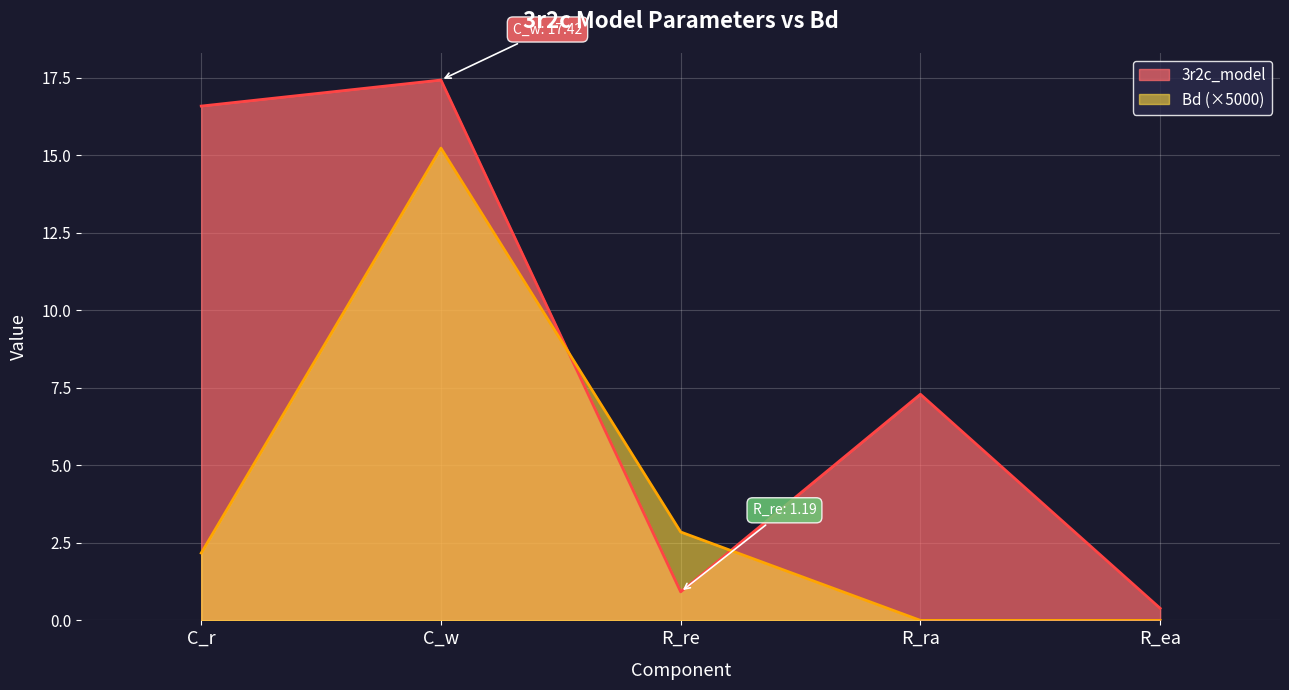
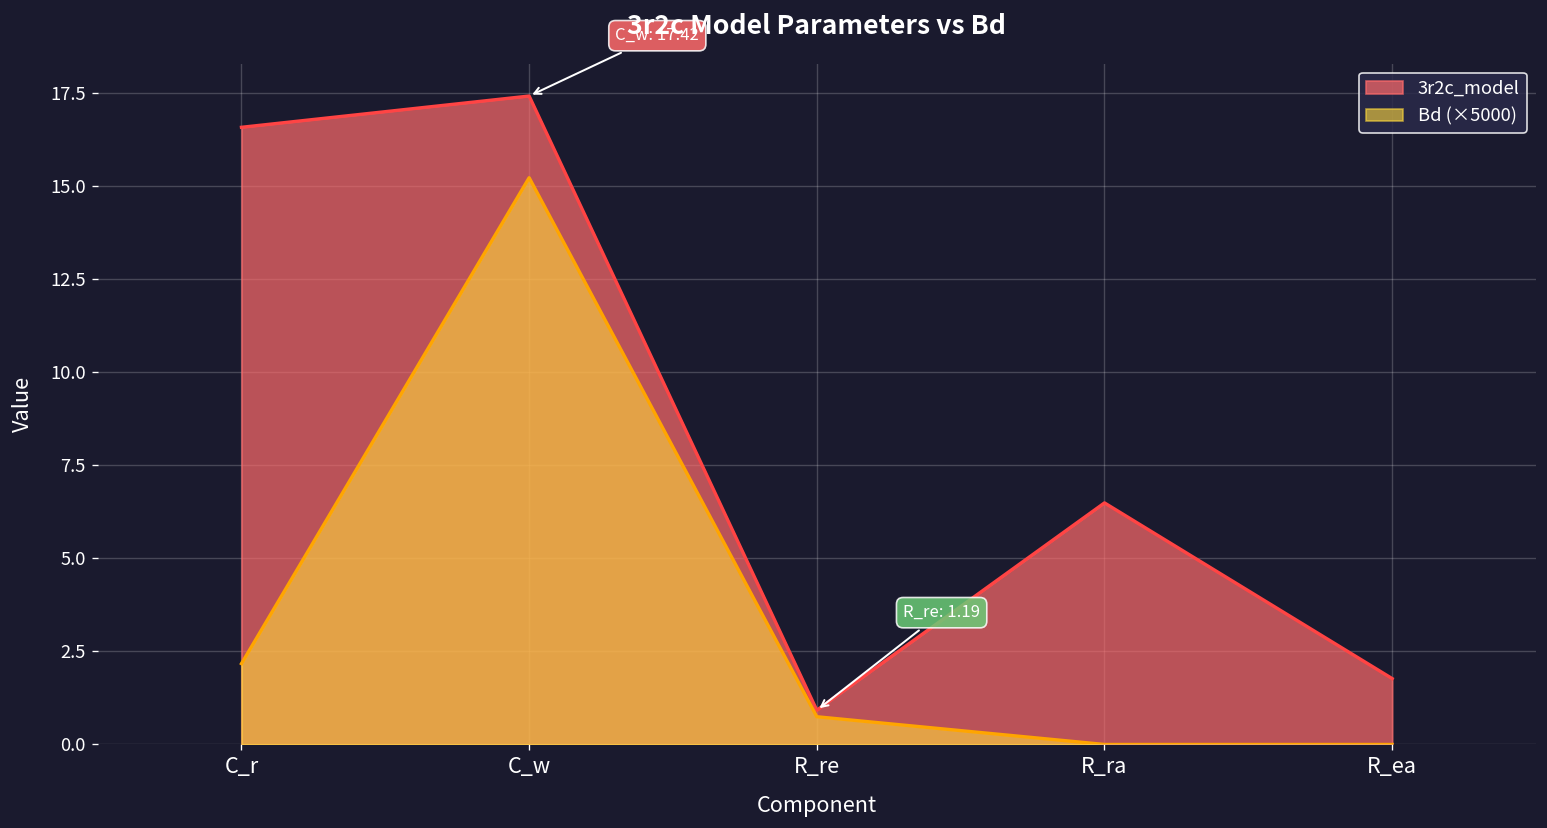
  {
    "3r2c_model": {
      "C_r": 16.6,
      "R_re": 0.9,
-     "R_ra": 7.3,
-     "R_ea": 0.4
+     "R_ra": 6.5,
+     "R_ea": 1.8
    },
    "Bd (×5000)": {
      "C_r": 2.2,
      "C_w": 15.2,
-     "R_re": 2.9,
+     "R_re": 0.7,
      "R_ra": 0.0,
      "R_ea": 0.0
    }
  }
